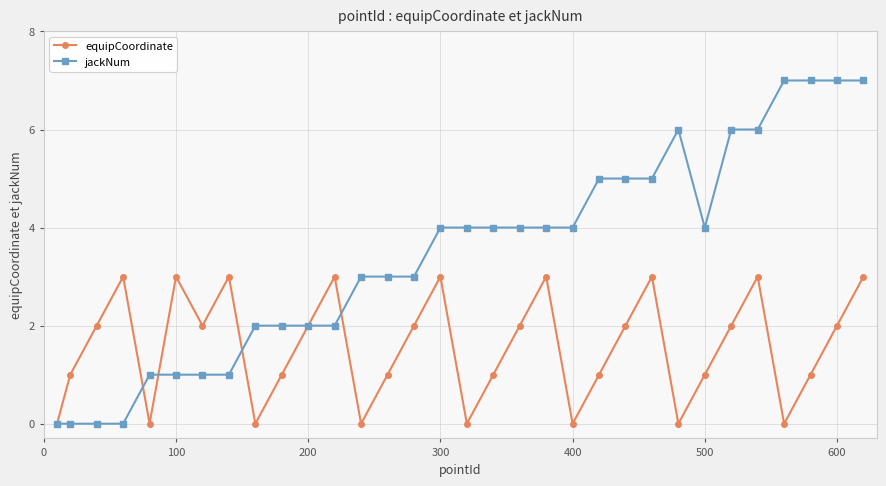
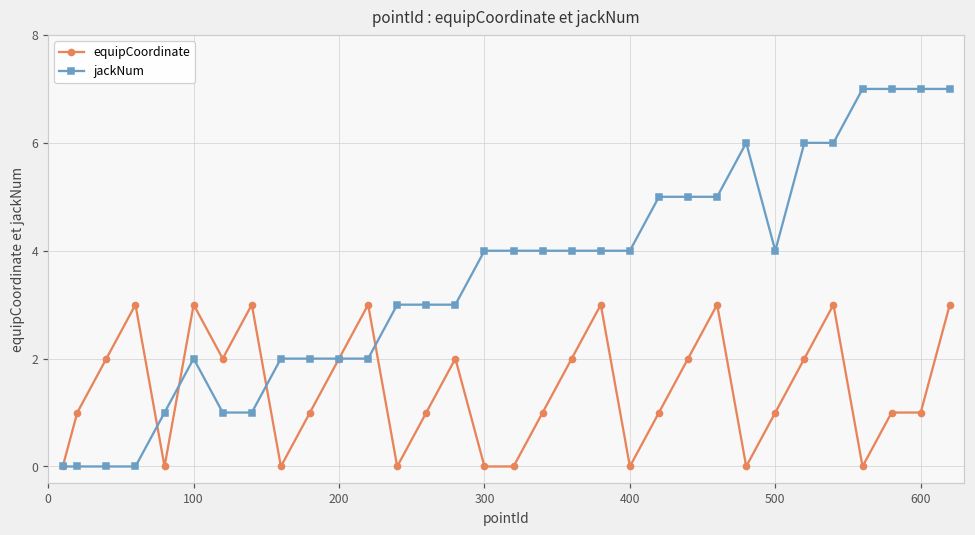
  {
    "equipCoordinate": {
      "100": 3,
-     "300": 3,
+     "300": 0,
      "400": 0,
      "500": 1,
-     "600": 2
+     "600": 1
    },
    "jackNum": {
-     "100": 1,
+     "100": 2,
      "300": 4,
      "400": 4,
      "500": 4,
      "600": 7
    }
  }
